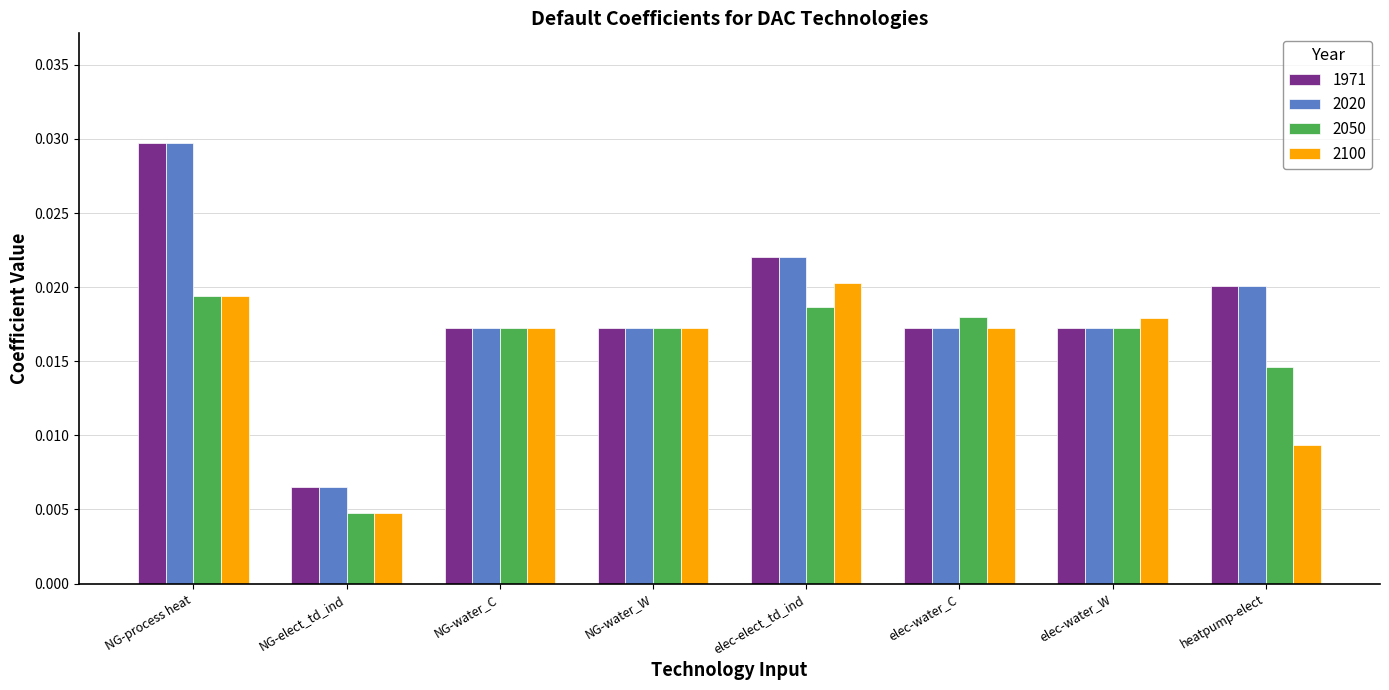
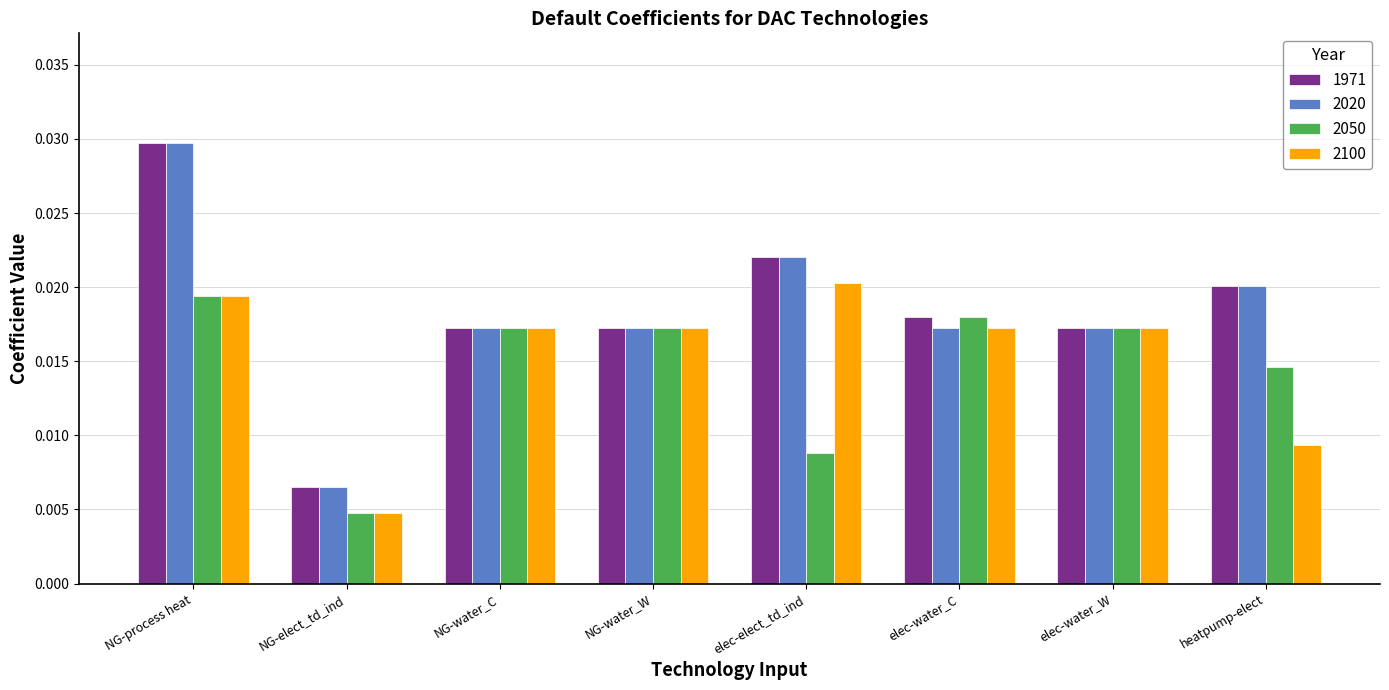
  {
    "1971": {
      "NG-process heat": 0.0297,
      "NG-elect_td_ind": 0.0065,
      "NG-water_C": 0.0172,
      "NG-water_W": 0.0172,
      "elec-elect_td_ind": 0.0220,
-     "elec-water_C": 0.0172,
+     "elec-water_C": 0.0180,
      "elec-water_W": 0.0172,
      "heatpump-elect": 0.0201
    },
    "2020": {
      "NG-process heat": 0.0297,
      "NG-elect_td_ind": 0.0065,
      "NG-water_C": 0.0172,
      "NG-water_W": 0.0172,
      "elec-elect_td_ind": 0.0220,
      "elec-water_C": 0.0172,
      "elec-water_W": 0.0172,
      "heatpump-elect": 0.0201
    },
    "2050": {
      "NG-process heat": 0.0194,
      "NG-elect_td_ind": 0.0048,
      "NG-water_C": 0.0172,
      "NG-water_W": 0.0172,
-     "elec-elect_td_ind": 0.0186,
+     "elec-elect_td_ind": 0.0088,
      "elec-water_C": 0.0180,
      "elec-water_W": 0.0172,
      "heatpump-elect": 0.0146
    },
    "2100": {
      "NG-process heat": 0.0194,
      "NG-elect_td_ind": 0.0048,
      "NG-water_C": 0.0172,
      "NG-water_W": 0.0172,
      "elec-elect_td_ind": 0.0203,
      "elec-water_C": 0.0172,
-     "elec-water_W": 0.0179,
+     "elec-water_W": 0.0172,
      "heatpump-elect": 0.0093
    }
  }
